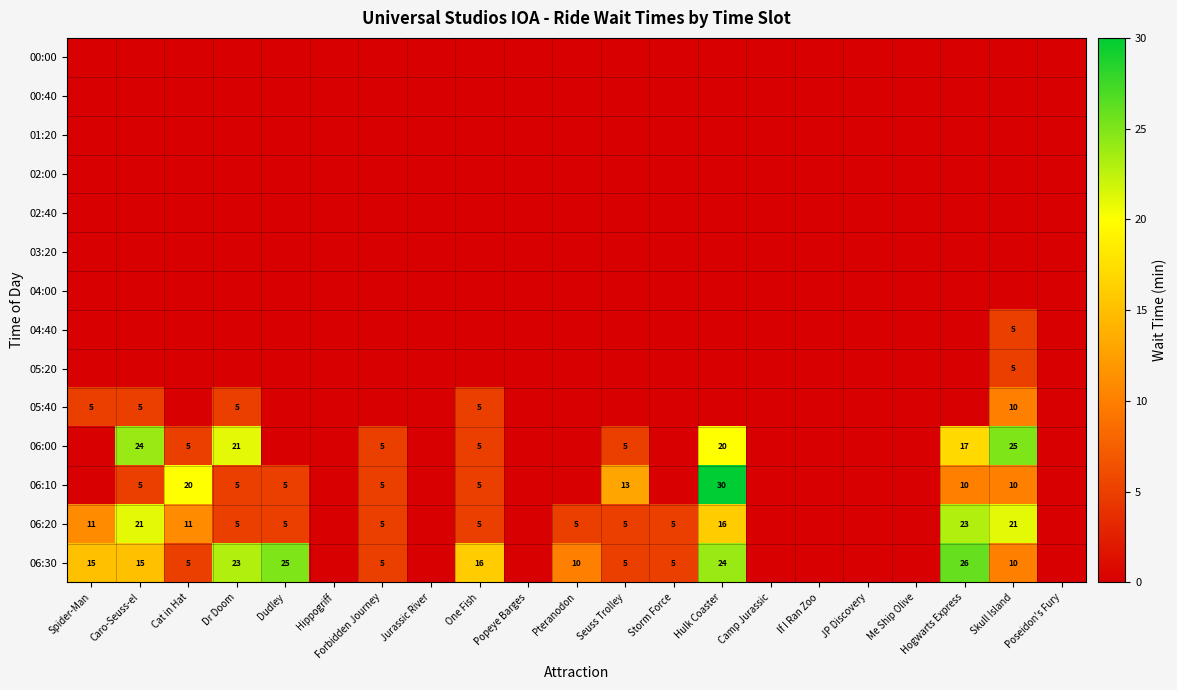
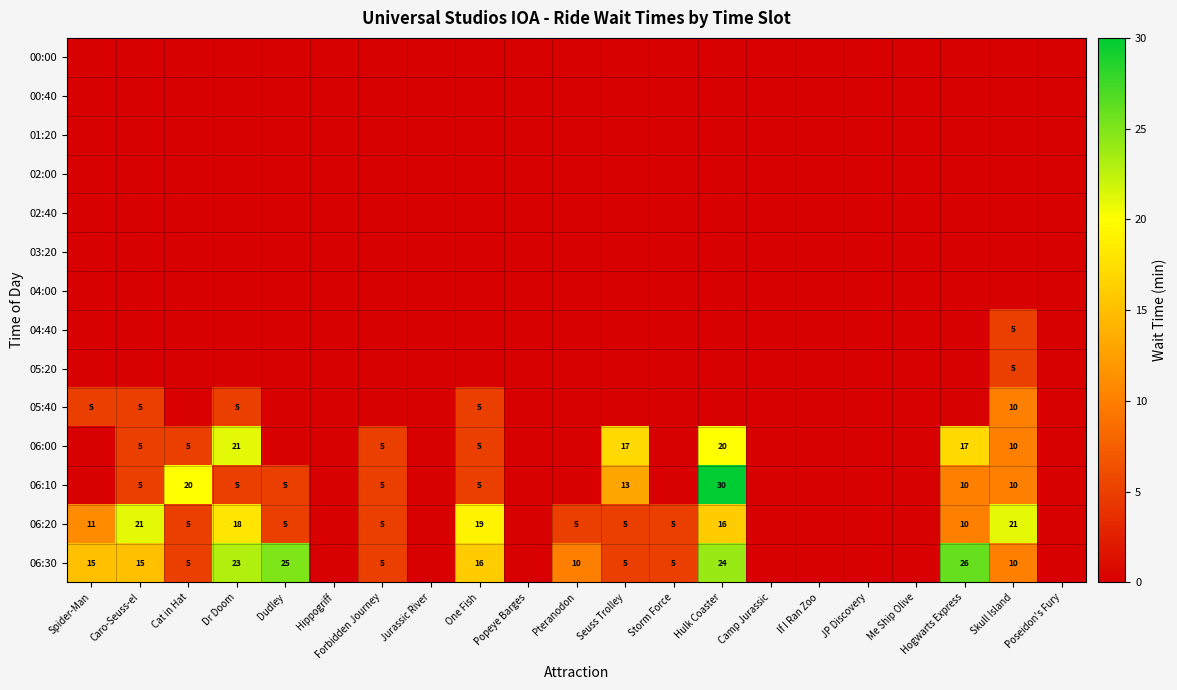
  {
    "04:40": {
      "Skull Island": 5
    },
    "05:20": {
      "Skull Island": 5
    },
    "05:40": {
      "Spider-Man": 5,
      "Caro-Seuss-el": 5,
      "Dr Doom": 5,
      "One Fish": 5,
      "Skull Island": 10
    },
    "06:00": {
-     "Caro-Seuss-el": 24,
+     "Caro-Seuss-el": 5,
      "Cat in Hat": 5,
      "Dr Doom": 21,
      "Forbidden Journey": 5,
      "One Fish": 5,
-     "Seuss Trolley": 5,
+     "Seuss Trolley": 17,
      "Hulk Coaster": 20,
      "Hogwarts Express": 17,
-     "Skull Island": 25
+     "Skull Island": 10
    },
    "06:10": {
      "Caro-Seuss-el": 5,
      "Cat in Hat": 20,
      "Dr Doom": 5,
      "Dudley": 5,
      "Forbidden Journey": 5,
      "One Fish": 5,
      "Seuss Trolley": 13,
      "Hulk Coaster": 30,
      "Hogwarts Express": 10,
      "Skull Island": 10
    },
    "06:20": {
      "Spider-Man": 11,
      "Caro-Seuss-el": 21,
-     "Cat in Hat": 11,
-     "Dr Doom": 5,
+     "Cat in Hat": 5,
+     "Dr Doom": 18,
      "Dudley": 5,
      "Forbidden Journey": 5,
-     "One Fish": 5,
+     "One Fish": 19,
      "Pteranodon": 5,
      "Seuss Trolley": 5,
      "Storm Force": 5,
      "Hulk Coaster": 16,
-     "Hogwarts Express": 23,
+     "Hogwarts Express": 10,
      "Skull Island": 21
    },
    "06:30": {
      "Spider-Man": 15,
      "Caro-Seuss-el": 15,
      "Cat in Hat": 5,
      "Dr Doom": 23,
      "Dudley": 25,
      "Forbidden Journey": 5,
      "One Fish": 16,
      "Pteranodon": 10,
      "Seuss Trolley": 5,
      "Storm Force": 5,
      "Hulk Coaster": 24,
      "Hogwarts Express": 26,
      "Skull Island": 10
    }
  }
